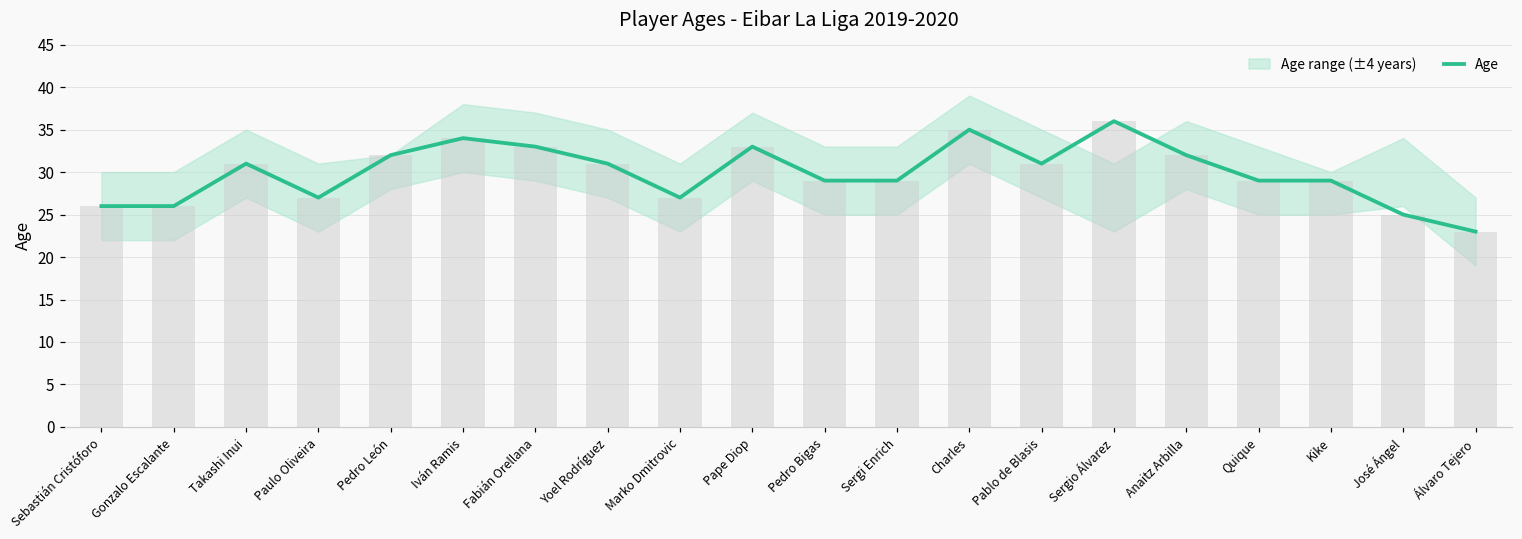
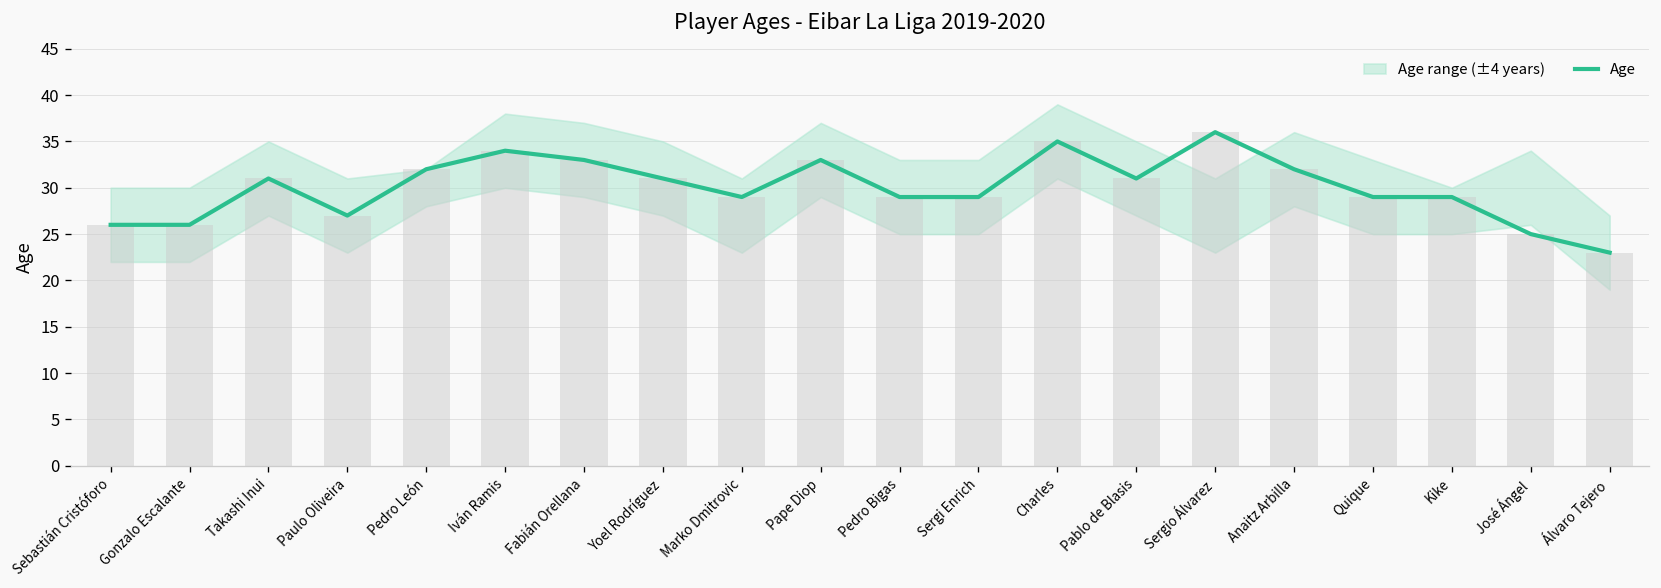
  {
    "Age": {
      "Sebastián Cristóforo": 26,
      "Gonzalo Escalante": 26,
      "Takashi Inui": 31,
      "Paulo Oliveira": 27,
      "Pedro León": 32,
      "Iván Ramis": 34,
      "Fabián Orellana": 33,
      "Yoel Rodríguez": 31,
-     "Marko Dmitrovic": 27,
+     "Marko Dmitrovic": 29,
      "Pape Diop": 33,
      "Pedro Bigas": 29,
      "Sergi Enrich": 29,
      "Charles": 35,
      "Pablo de Blasis": 31,
      "Sergio Álvarez": 36,
      "Anaitz Arbilla": 32,
      "Quique": 29,
      "Kike": 29,
      "José Ángel": 25,
      "Álvaro Tejero": 23
    }
  }
